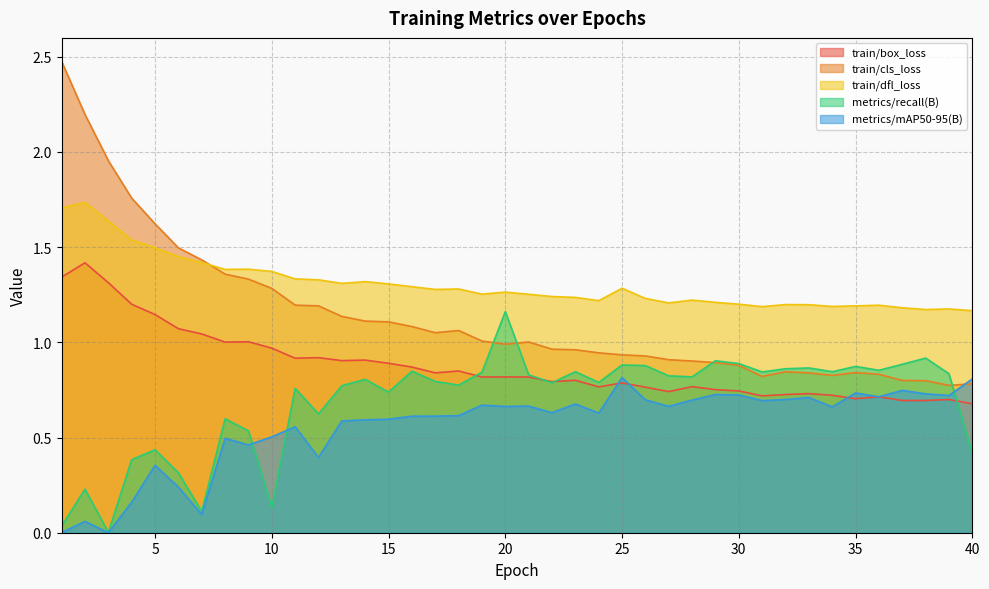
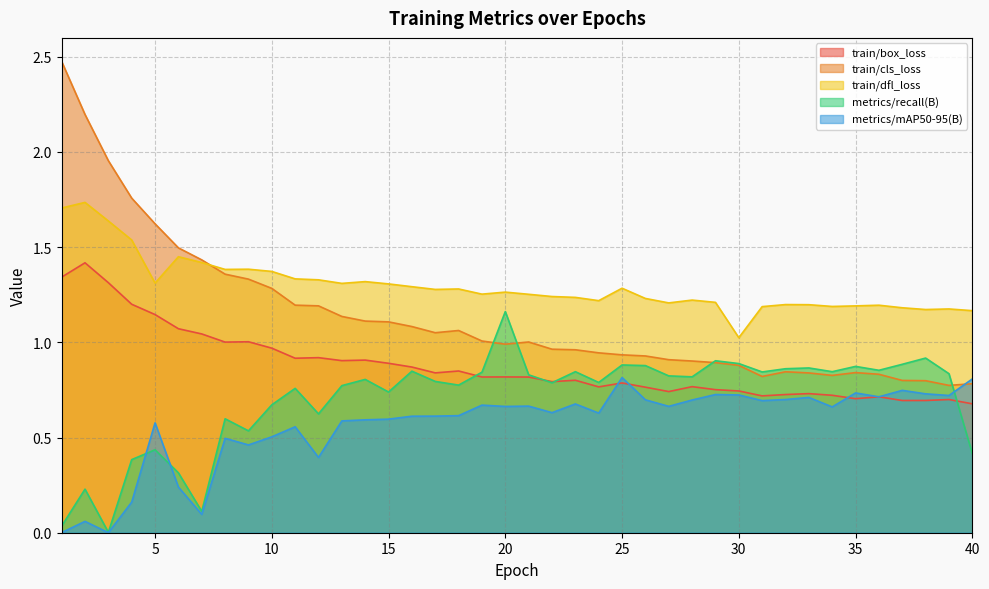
  {
    "train/dfl_loss": {
-     "5": 1.50,
+     "5": 1.31,
      "10": 1.37,
      "15": 1.31,
      "20": 1.26,
      "25": 1.28,
-     "30": 1.20,
+     "30": 1.02,
      "35": 1.19,
      "40": 1.17
    },
    "metrics/recall(B)": {
      "5": 0.44,
-     "10": 0.13,
+     "10": 0.67,
      "15": 0.74,
      "20": 1.16,
      "25": 0.88,
      "35": 0.87,
      "40": 0.42
    },
    "metrics/mAP50-95(B)": {
-     "5": 0.35,
+     "5": 0.58,
      "10": 0.50,
      "15": 0.60,
      "20": 0.66,
      "25": 0.82,
      "30": 0.72,
      "35": 0.73,
      "40": 0.81
    }
  }
